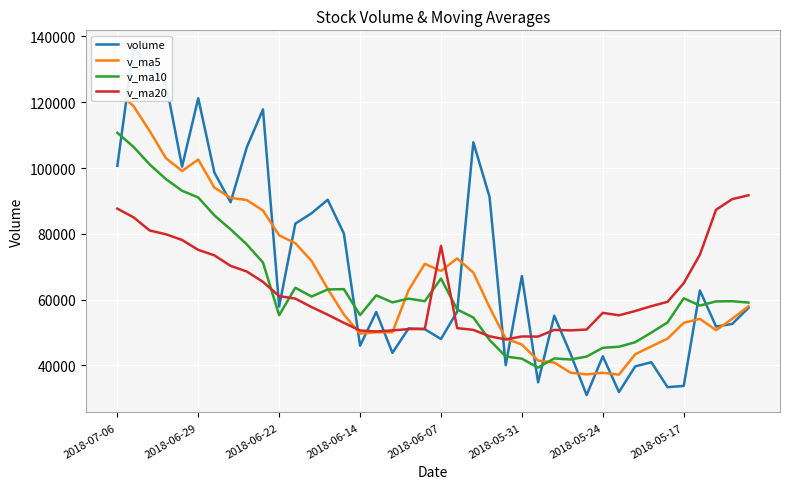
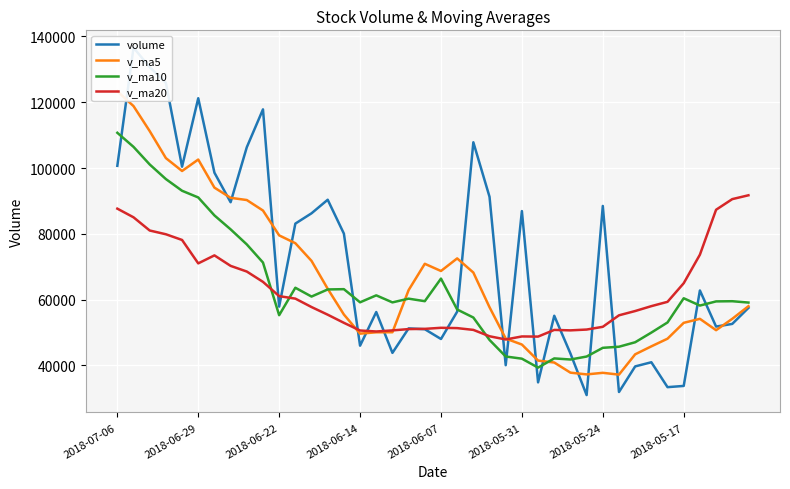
  {
    "volume": {
      "2018-07-06": 101000,
      "2018-06-29": 121000,
      "2018-06-22": 58000,
      "2018-06-14": 46000,
      "2018-06-07": 48000,
-     "2018-05-31": 67000,
-     "2018-05-24": 43000,
+     "2018-05-31": 87000,
+     "2018-05-24": 88000,
      "2018-05-17": 34000
    },
    "v_ma5": {
      "2018-06-29": 103000,
      "2018-06-22": 80000,
      "2018-06-14": 50000,
      "2018-06-07": 69000,
      "2018-05-31": 46000,
      "2018-05-24": 38000,
      "2018-05-17": 53000
    },
    "v_ma10": {
      "2018-07-06": 111000,
      "2018-06-29": 91000,
      "2018-06-22": 55000,
-     "2018-06-14": 55000,
+     "2018-06-14": 59000,
      "2018-06-07": 66000,
      "2018-05-31": 42000,
      "2018-05-24": 45000,
      "2018-05-17": 60000
    },
    "v_ma20": {
      "2018-07-06": 88000,
-     "2018-06-29": 75000,
+     "2018-06-29": 71000,
      "2018-06-22": 61000,
      "2018-06-14": 51000,
-     "2018-06-07": 76000,
+     "2018-06-07": 51000,
      "2018-05-31": 49000,
-     "2018-05-24": 56000,
+     "2018-05-24": 52000,
      "2018-05-17": 65000
    }
  }
